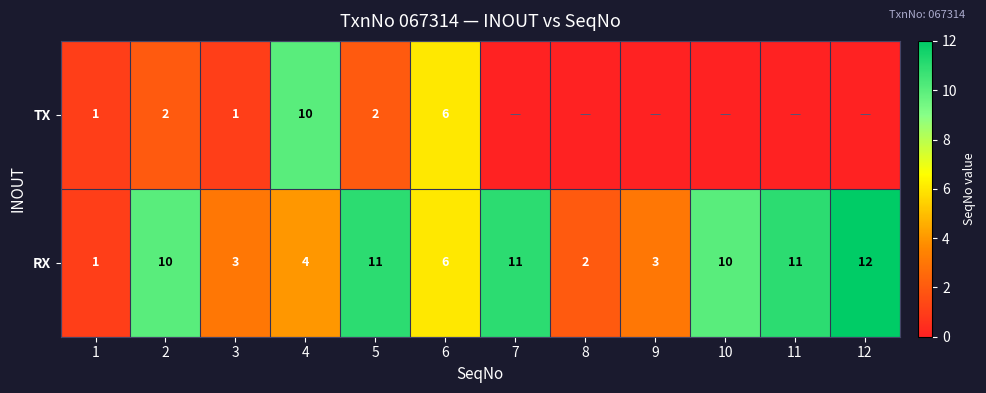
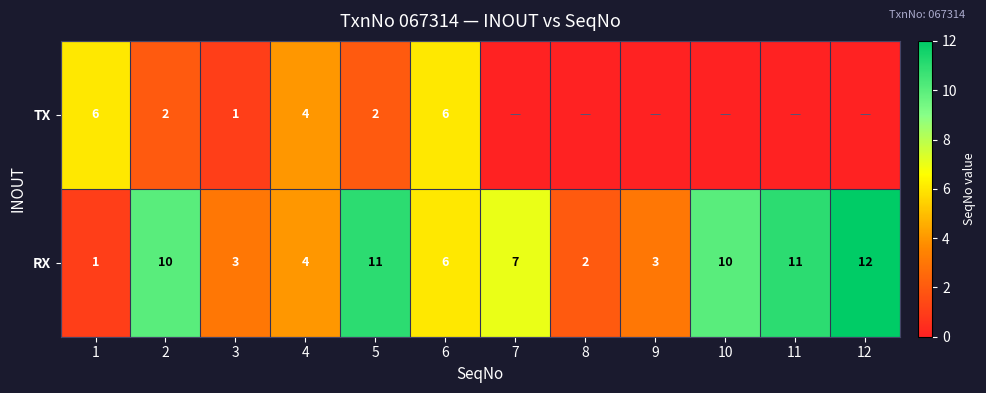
  {
    "TX": {
-     "1": 1,
+     "1": 6,
      "2": 2,
      "3": 1,
-     "4": 10,
+     "4": 4,
      "5": 2,
      "6": 6
    },
    "RX": {
      "1": 1,
      "2": 10,
      "3": 3,
      "4": 4,
      "5": 11,
      "6": 6,
-     "7": 11,
+     "7": 7,
      "8": 2,
      "9": 3,
      "10": 10,
      "11": 11,
      "12": 12
    }
  }
